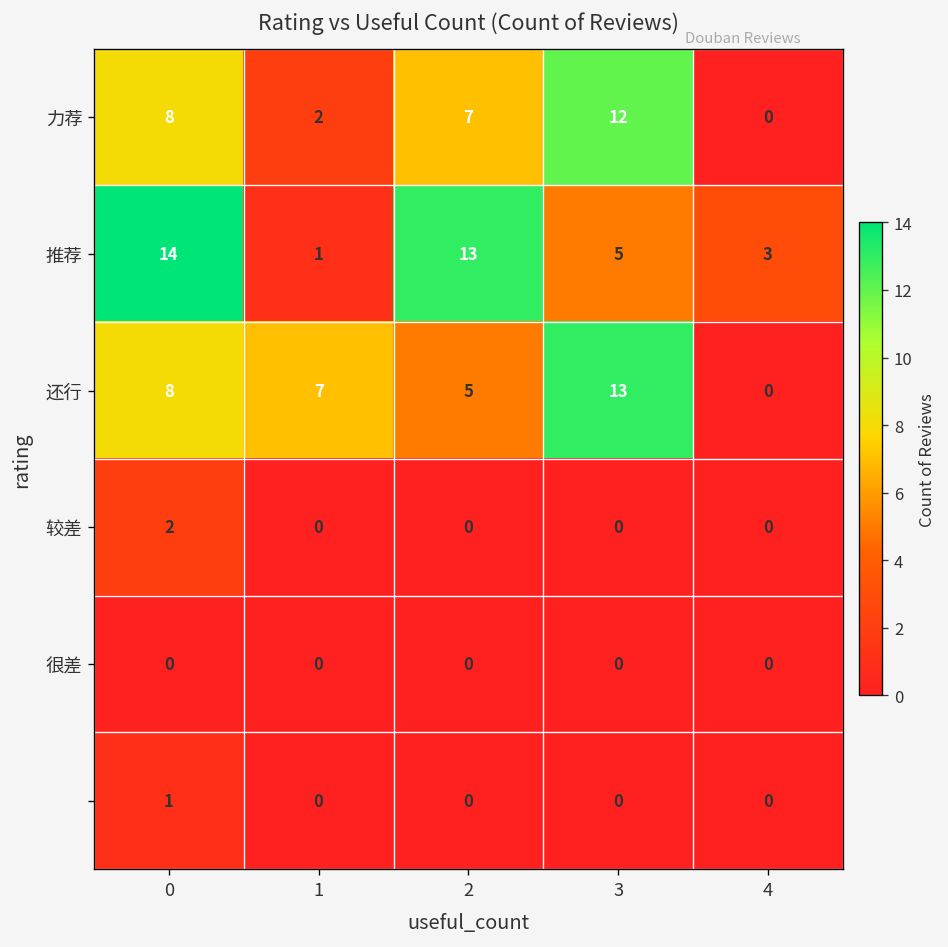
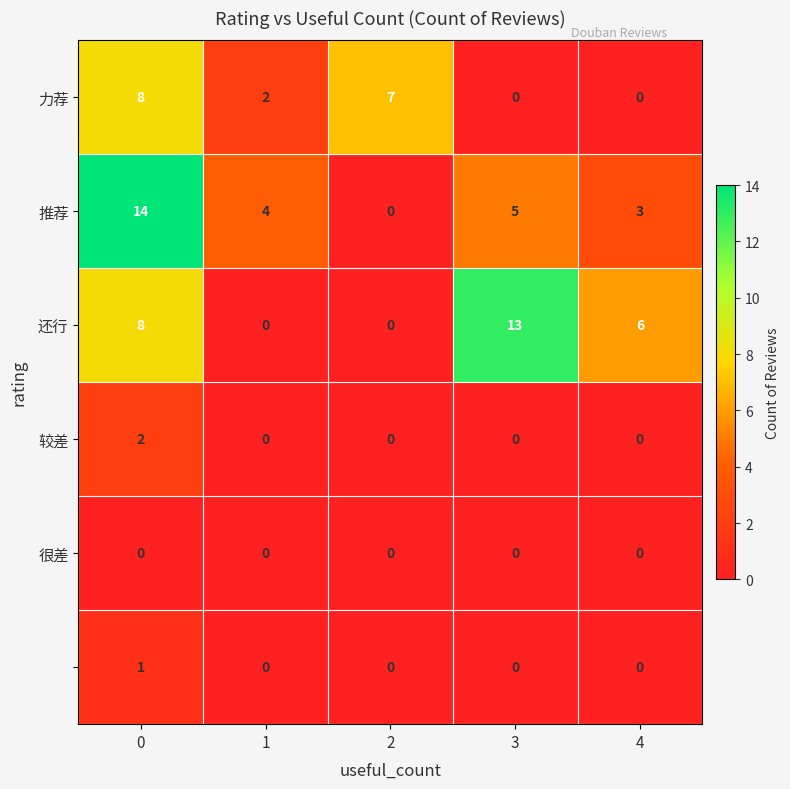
  {
    "力荐": {
      "0": 8,
      "1": 2,
      "2": 7,
-     "3": 12,
+     "3": 0,
      "4": 0
    },
    "推荐": {
      "0": 14,
-     "1": 1,
-     "2": 13,
+     "1": 4,
+     "2": 0,
      "3": 5,
      "4": 3
    },
    "还行": {
      "0": 8,
-     "1": 7,
-     "2": 5,
+     "1": 0,
+     "2": 0,
      "3": 13,
-     "4": 0
+     "4": 6
    },
    "较差": {
      "0": 2,
      "1": 0,
      "2": 0,
      "3": 0,
      "4": 0
    },
    "很差": {
      "0": 0,
      "1": 0,
      "2": 0,
      "3": 0,
      "4": 0
    }
  }
